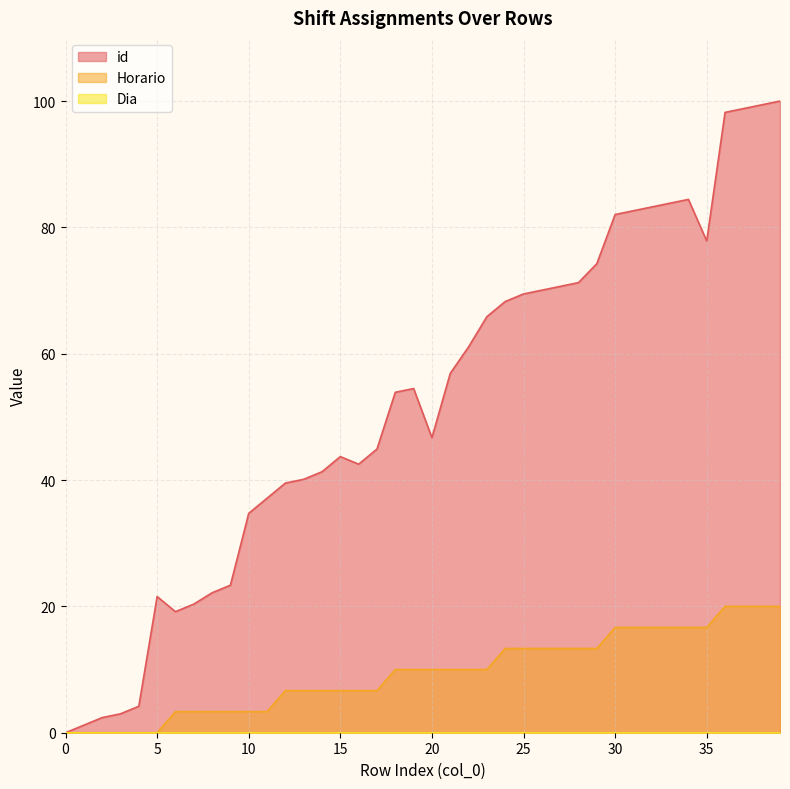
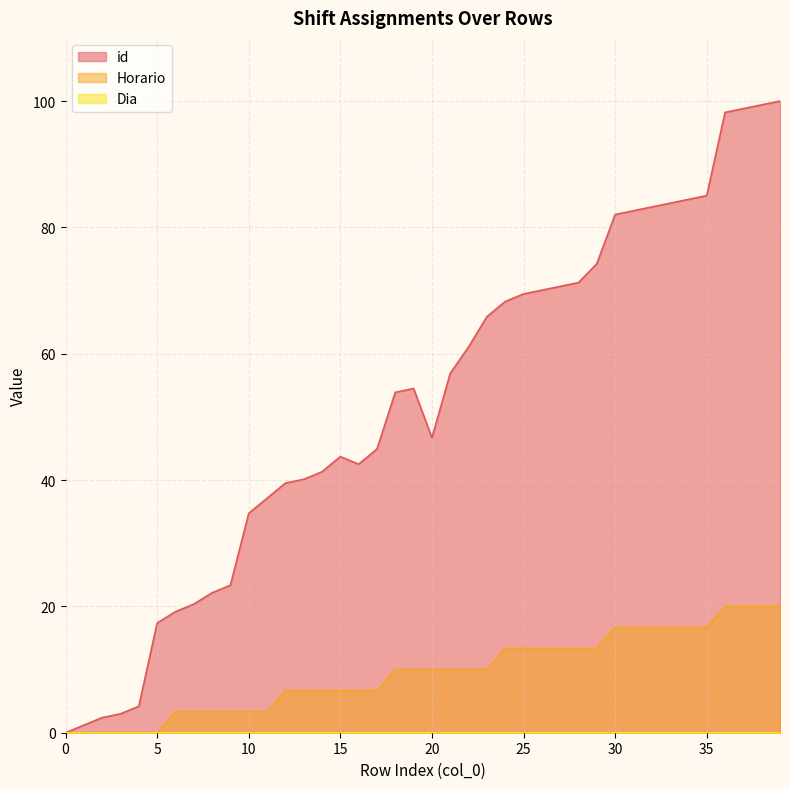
  {
    "id": {
-     "5": 22,
+     "5": 17,
      "10": 35,
      "15": 44,
      "20": 47,
      "25": 69,
      "30": 82,
-     "35": 78
+     "35": 85
    }
  }
